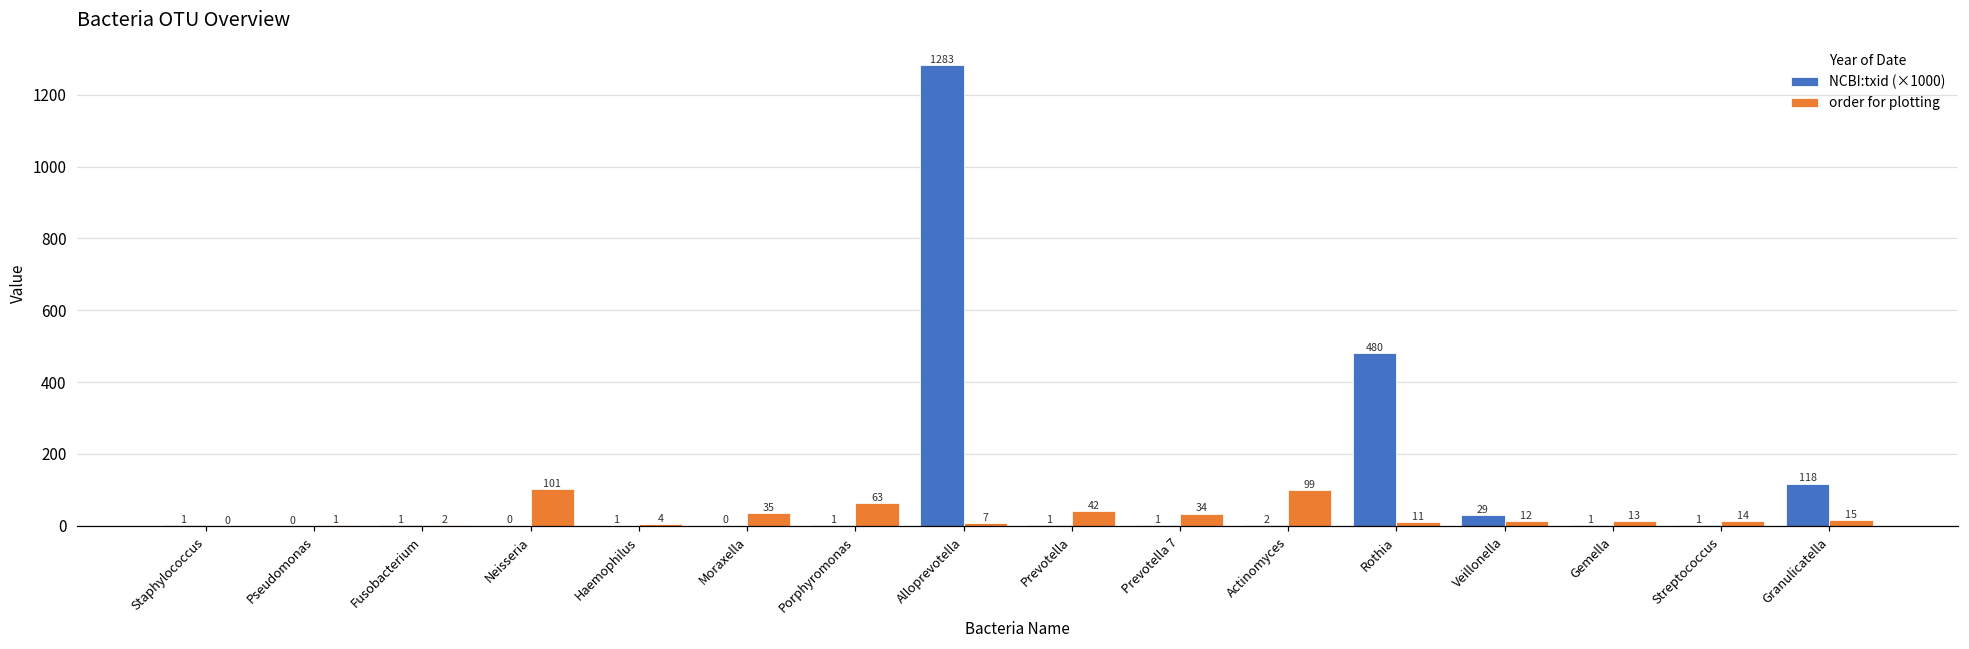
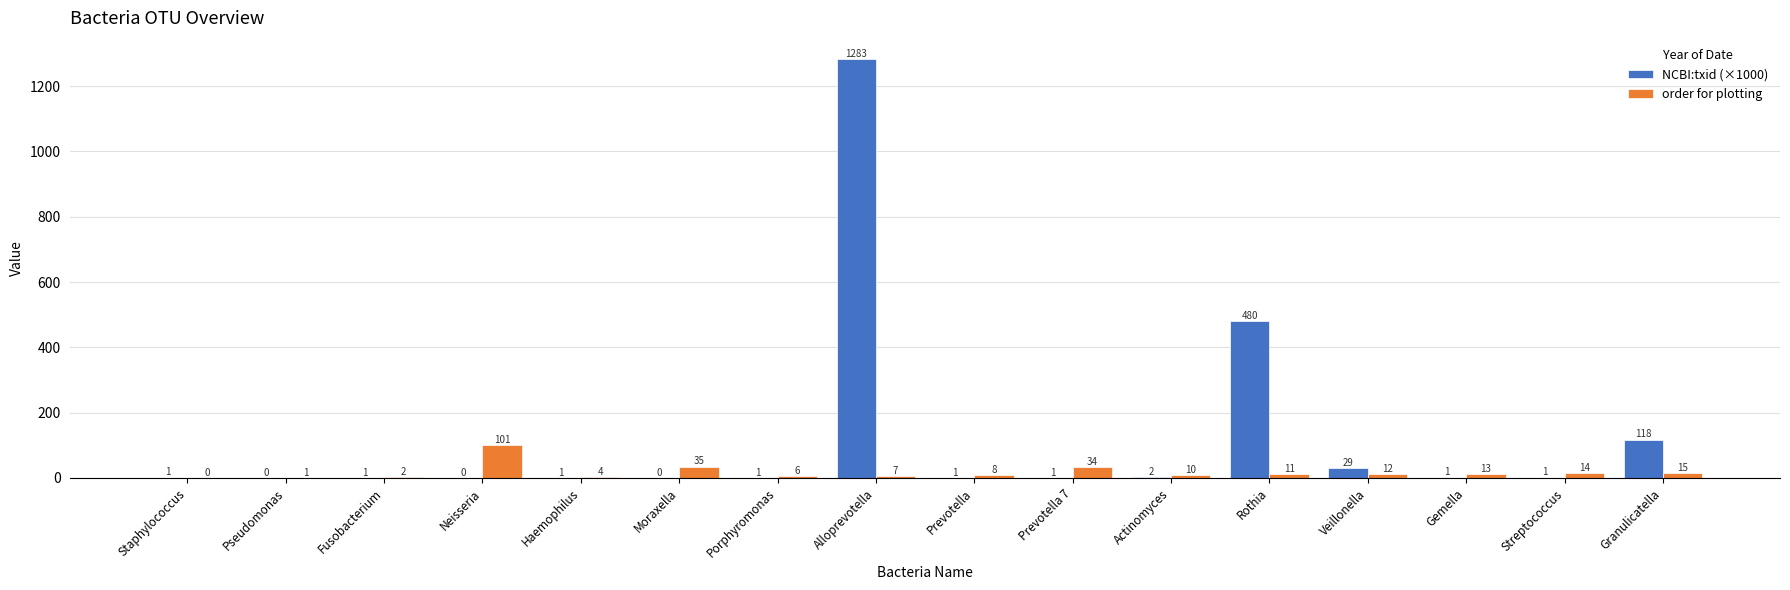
  {
    "NCBI:txid (×1000)": {
      "Staphylococcus": 1,
      "Pseudomonas": 0,
      "Fusobacterium": 1,
      "Neisseria": 0,
      "Haemophilus": 1,
      "Moraxella": 0,
      "Porphyromonas": 1,
      "Alloprevotella": 1283,
      "Prevotella": 1,
      "Prevotella 7": 1,
      "Actinomyces": 2,
      "Rothia": 480,
      "Veillonella": 29,
      "Gemella": 1,
      "Streptococcus": 1,
      "Granulicatella": 118
    },
    "order for plotting": {
      "Staphylococcus": 0,
      "Pseudomonas": 1,
      "Fusobacterium": 2,
      "Neisseria": 101,
      "Haemophilus": 4,
      "Moraxella": 35,
-     "Porphyromonas": 63,
+     "Porphyromonas": 6,
      "Alloprevotella": 7,
-     "Prevotella": 42,
+     "Prevotella": 8,
      "Prevotella 7": 34,
-     "Actinomyces": 99,
+     "Actinomyces": 10,
      "Rothia": 11,
      "Veillonella": 12,
      "Gemella": 13,
      "Streptococcus": 14,
      "Granulicatella": 15
    }
  }
